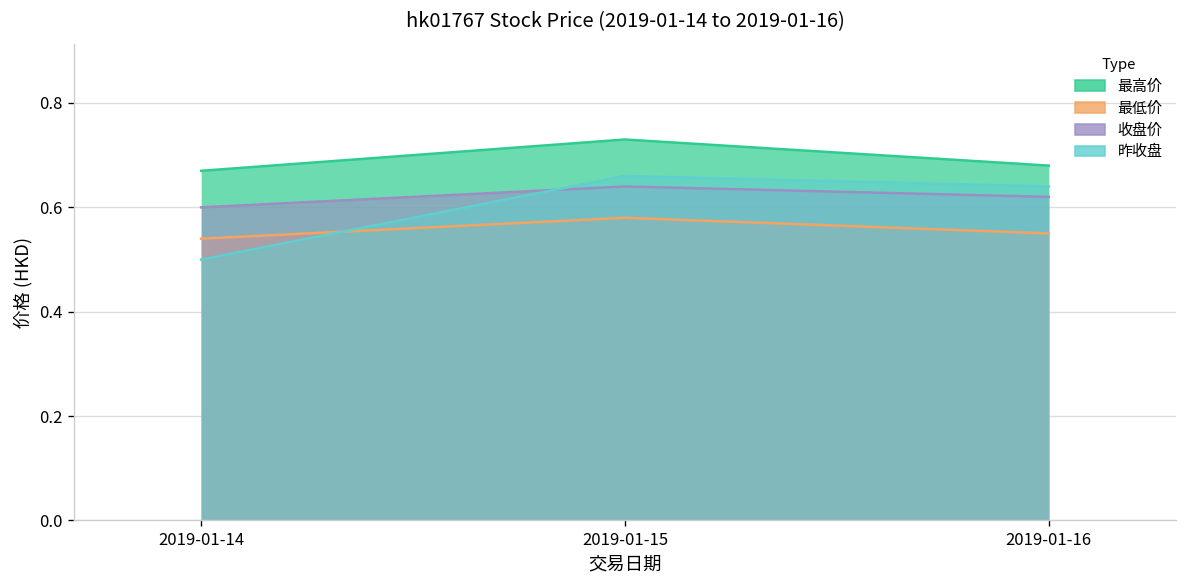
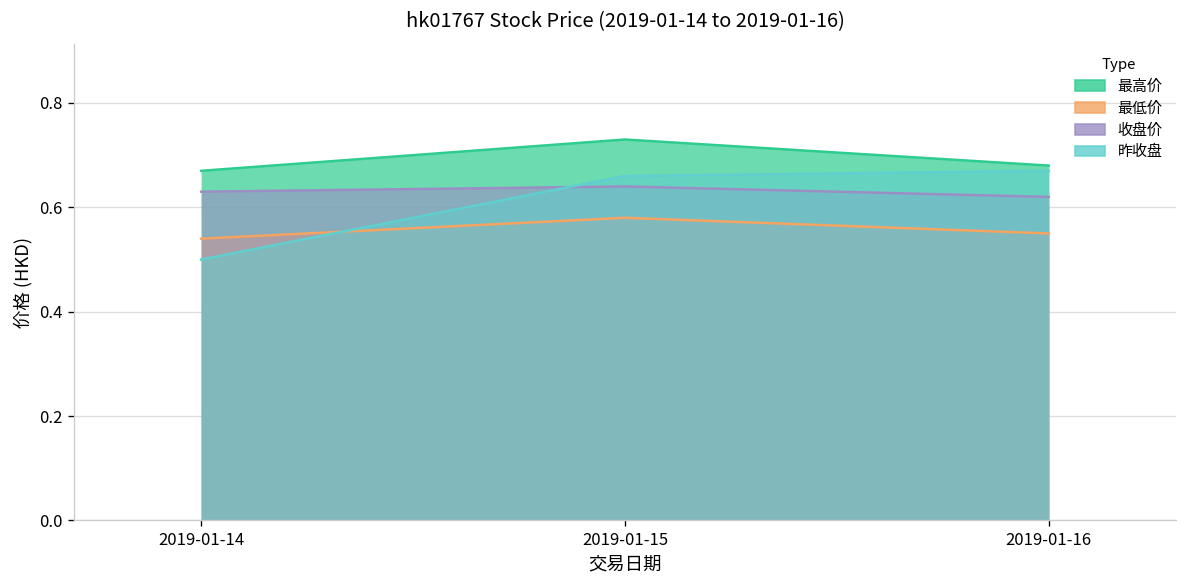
  {
    "最高价": {
      "2019-01-14": 0.67,
      "2019-01-15": 0.73,
      "2019-01-16": 0.68
    },
    "最低价": {
      "2019-01-14": 0.54,
      "2019-01-15": 0.58,
      "2019-01-16": 0.55
    },
    "收盘价": {
-     "2019-01-14": 0.60,
+     "2019-01-14": 0.63,
      "2019-01-15": 0.64,
      "2019-01-16": 0.62
    },
    "昨收盘": {
      "2019-01-14": 0.50,
      "2019-01-15": 0.66,
-     "2019-01-16": 0.64
+     "2019-01-16": 0.67
    }
  }
